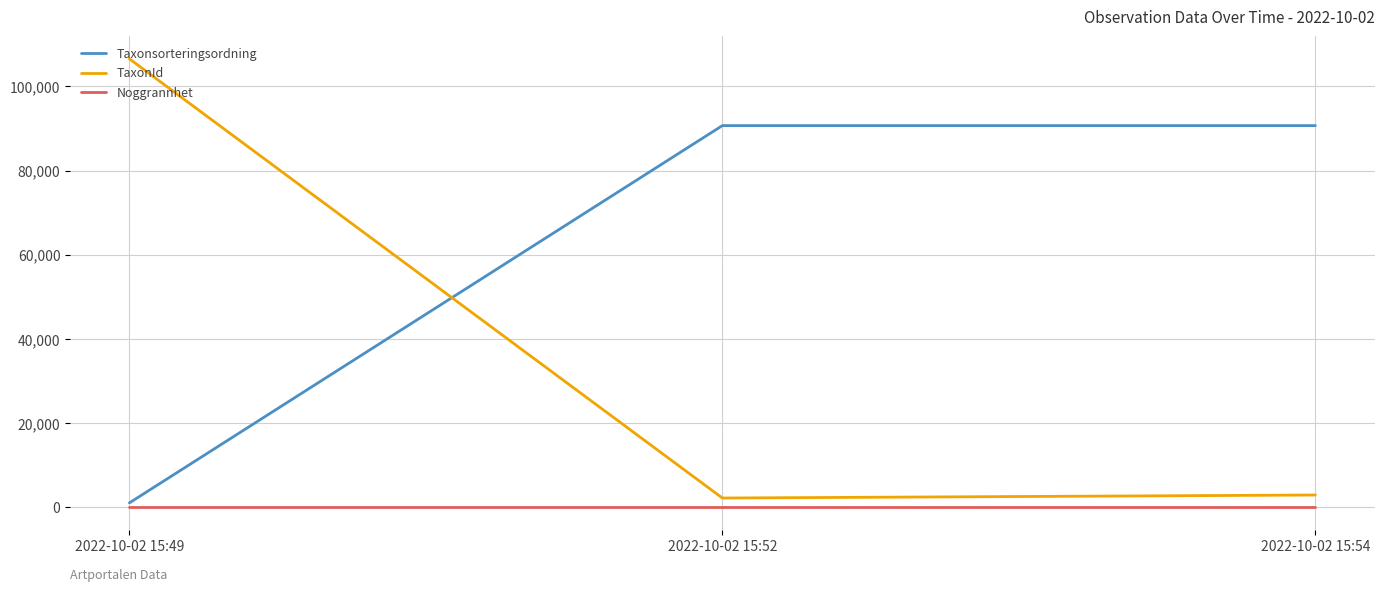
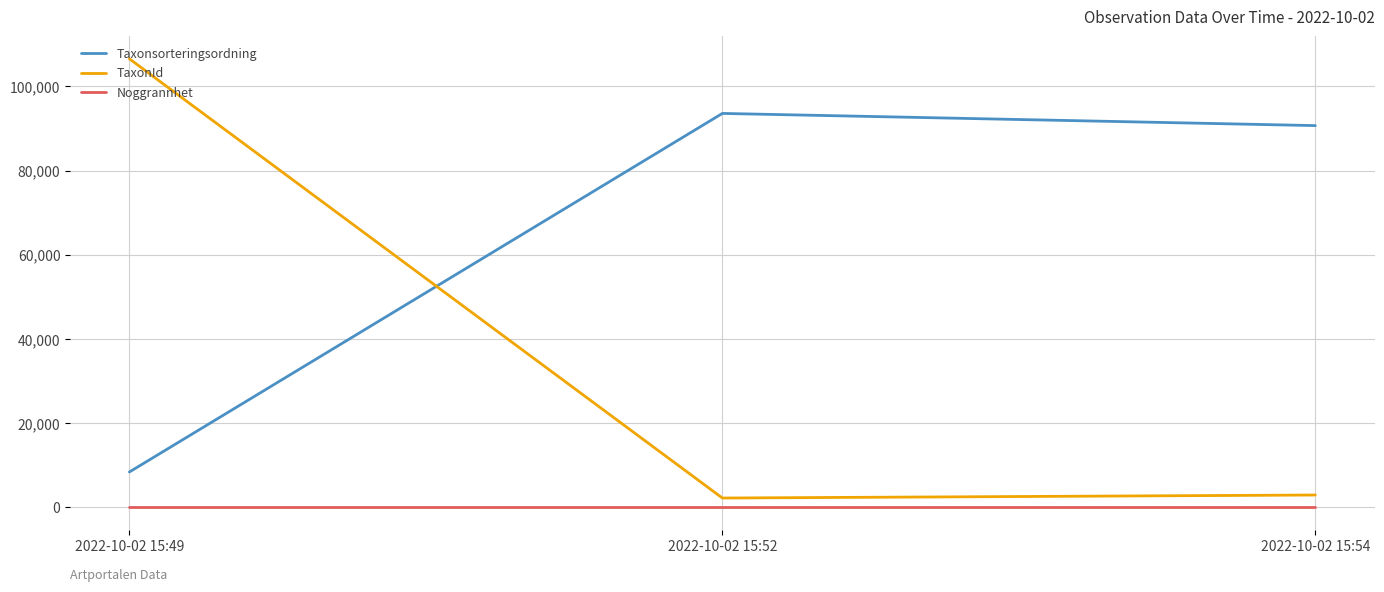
  {
    "Taxonsorteringsordning": {
-     "2022-10-02 15:49": "1,000",
-     "2022-10-02 15:52": "91,000",
+     "2022-10-02 15:49": "8,000",
+     "2022-10-02 15:52": "94,000",
      "2022-10-02 15:54": "91,000"
    },
    "TaxonId": {
      "2022-10-02 15:49": "107,000",
      "2022-10-02 15:52": "2,000",
      "2022-10-02 15:54": "3,000"
    },
    "Noggrannhet": {
      "2022-10-02 15:49": "0",
      "2022-10-02 15:52": "0",
      "2022-10-02 15:54": "0"
    }
  }
